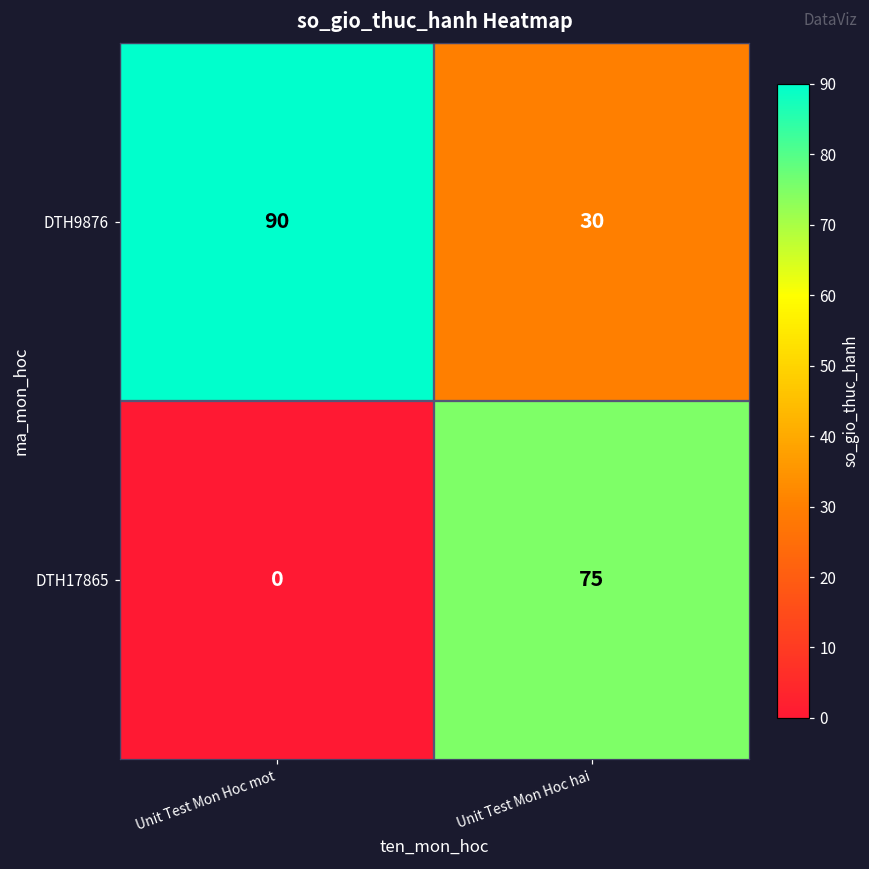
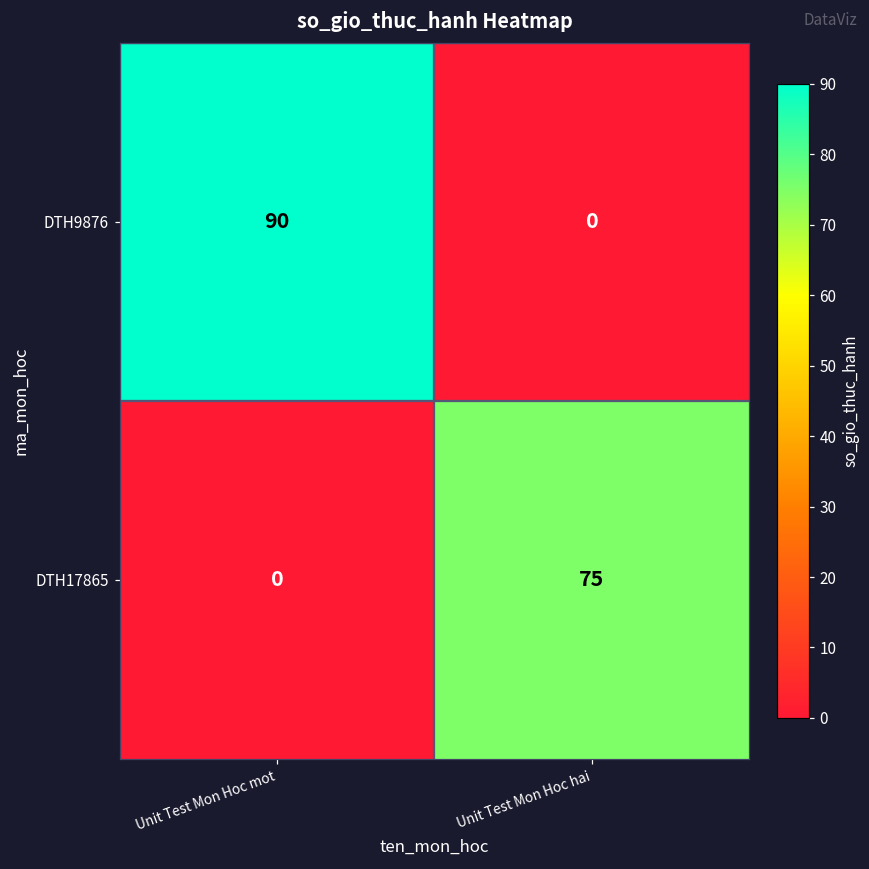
  {
    "DTH9876": {
      "Unit Test Mon Hoc mot": 90,
-     "Unit Test Mon Hoc hai": 30
+     "Unit Test Mon Hoc hai": 0
    },
    "DTH17865": {
      "Unit Test Mon Hoc mot": 0,
      "Unit Test Mon Hoc hai": 75
    }
  }
